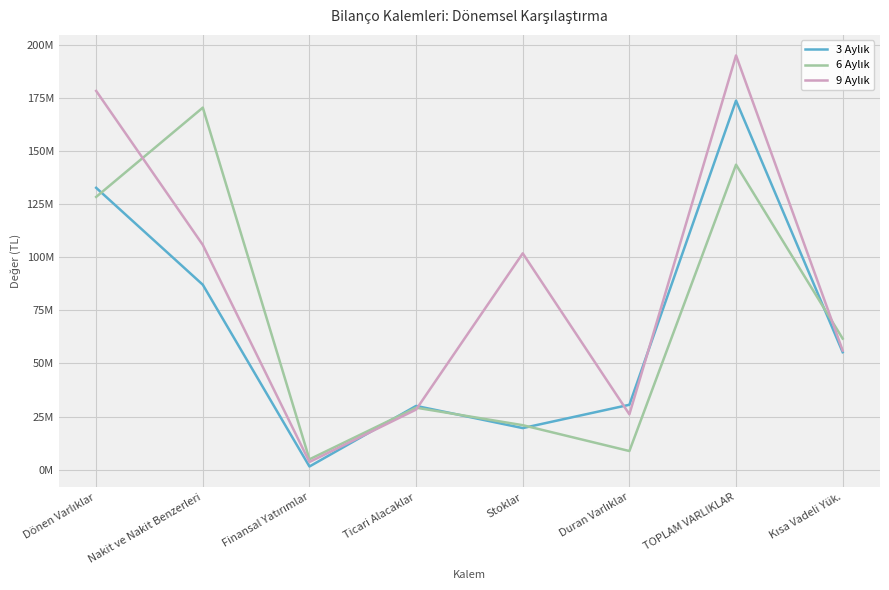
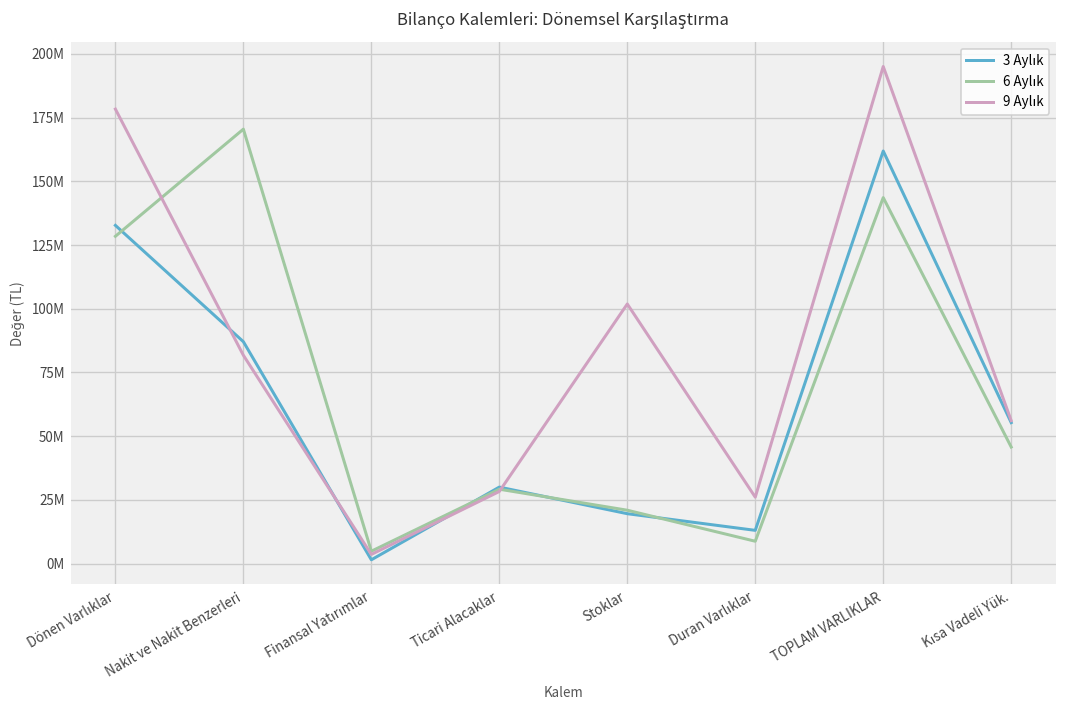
  {
    "3 Aylık": {
      "Dönen Varlıklar": 133000000,
      "Nakit ve Nakit Benzerleri": 87000000,
      "Finansal Yatırımlar": 1000000,
      "Stoklar": 20000000,
-     "Duran Varlıklar": 31000000,
-     "TOPLAM VARLIKLAR": 174000000
+     "Duran Varlıklar": 13000000,
+     "TOPLAM VARLIKLAR": 162000000
    },
    "6 Aylık": {
      "Dönen Varlıklar": 128000000,
      "Nakit ve Nakit Benzerleri": 170000000,
      "Finansal Yatırımlar": 5000000,
      "Stoklar": 21000000,
      "Duran Varlıklar": 9000000,
      "TOPLAM VARLIKLAR": 144000000,
-     "Kısa Vadeli Yük.": 62000000
+     "Kısa Vadeli Yük.": 46000000
    },
    "9 Aylık": {
      "Dönen Varlıklar": 178000000,
-     "Nakit ve Nakit Benzerleri": 106000000,
+     "Nakit ve Nakit Benzerleri": 82000000,
      "Finansal Yatırımlar": 4000000,
      "Stoklar": 102000000,
      "Duran Varlıklar": 26000000,
      "TOPLAM VARLIKLAR": 195000000
    }
  }
